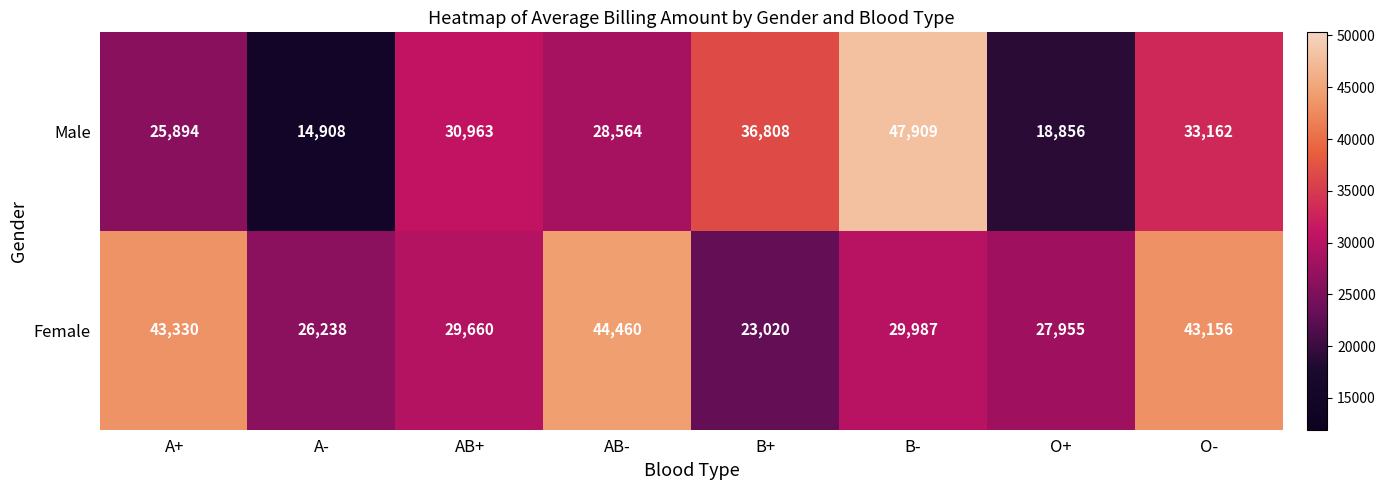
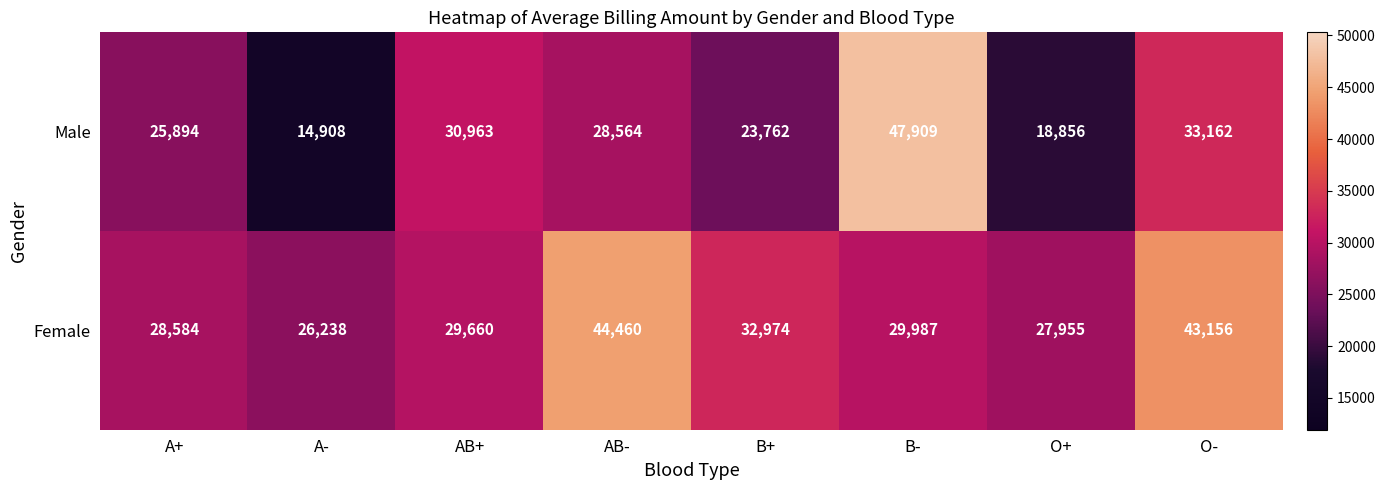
  {
    "Male": {
      "A+": "25,894",
      "A-": "14,908",
      "AB+": "30,963",
      "AB-": "28,564",
-     "B+": "36,808",
+     "B+": "23,762",
      "B-": "47,909",
      "O+": "18,856",
      "O-": "33,162"
    },
    "Female": {
-     "A+": "43,330",
+     "A+": "28,584",
      "A-": "26,238",
      "AB+": "29,660",
      "AB-": "44,460",
-     "B+": "23,020",
+     "B+": "32,974",
      "B-": "29,987",
      "O+": "27,955",
      "O-": "43,156"
    }
  }
